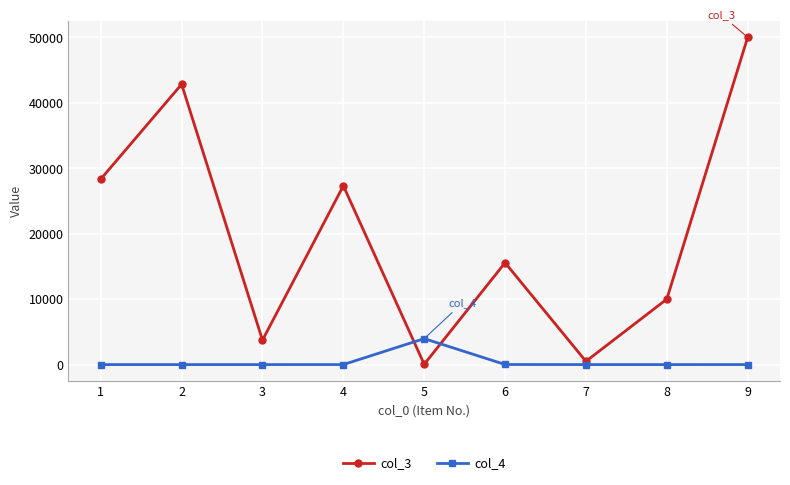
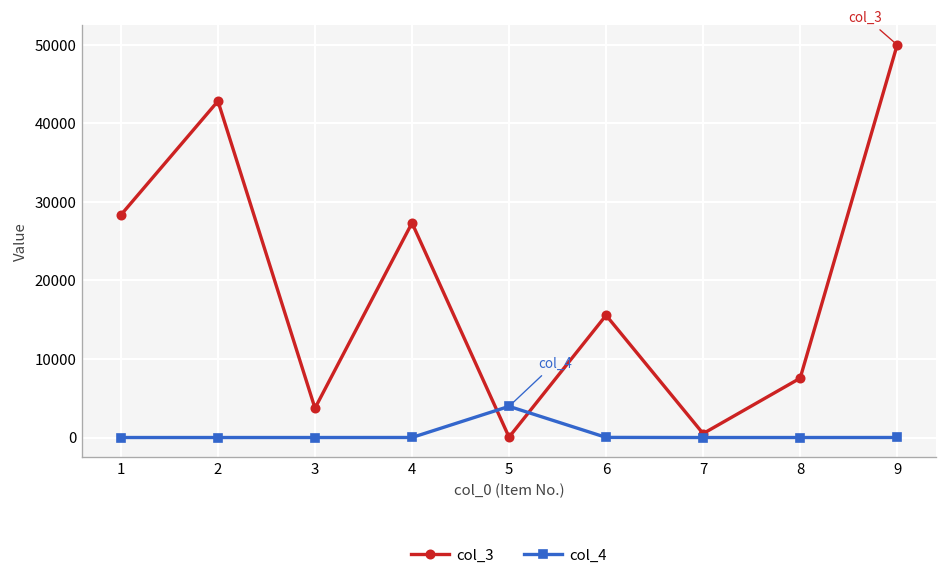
  {
    "col_3": {
      "1": 28000,
      "2": 43000,
      "3": 4000,
      "4": 27000,
      "5": 0,
      "6": 16000,
      "7": 1000,
-     "8": 10000
+     "8": 8000
    },
    "col_4": {
      "1": 0,
      "2": 0,
      "3": 0,
      "4": 0,
      "6": 0,
      "7": 0,
      "8": 0,
      "9": 0
    }
  }
